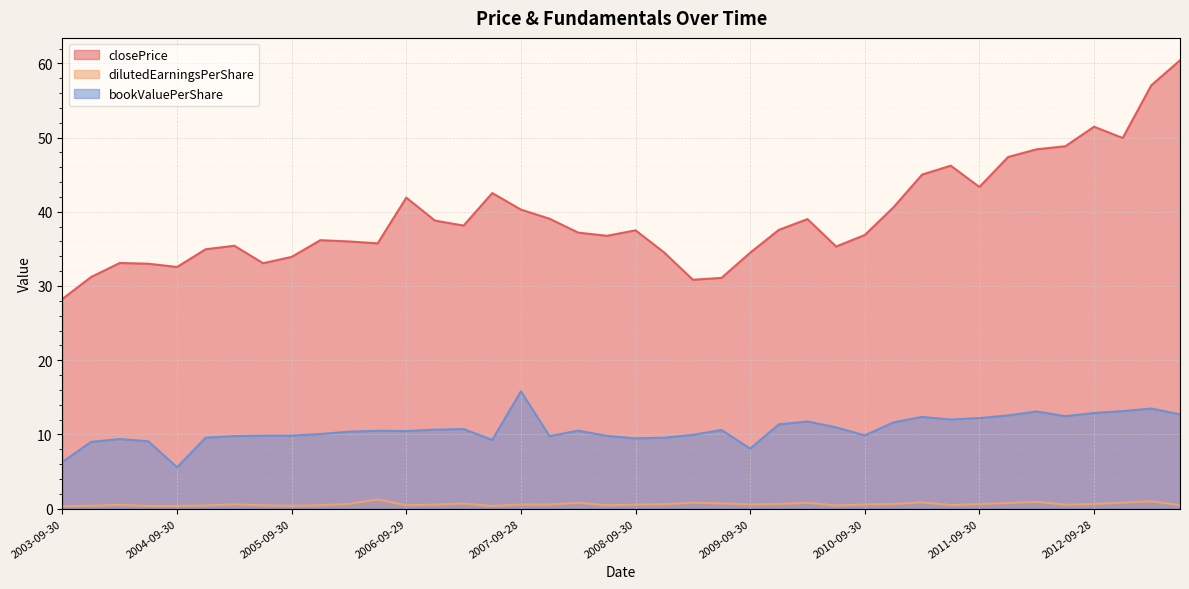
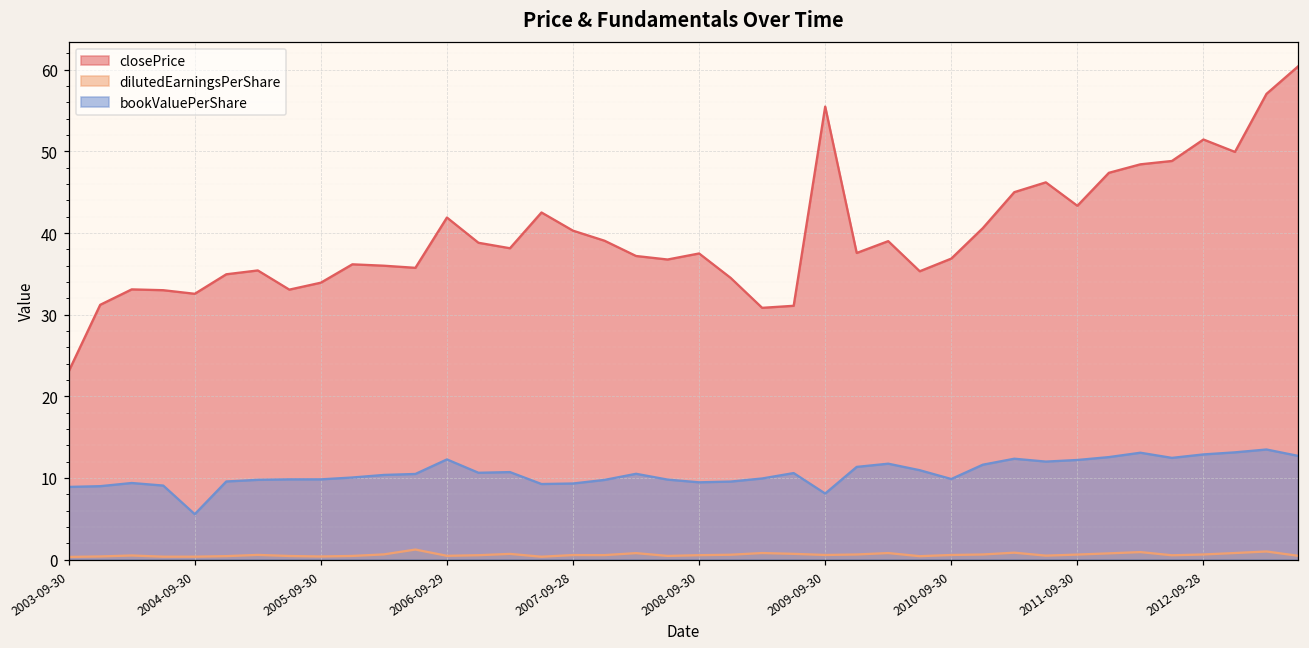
  {
    "closePrice": {
-     "2003-09-30": 28,
+     "2003-09-30": 23,
      "2004-09-30": 33,
      "2005-09-30": 34,
      "2006-09-29": 42,
      "2007-09-28": 40,
      "2008-09-30": 38,
-     "2009-09-30": 34,
+     "2009-09-30": 55,
      "2010-09-30": 37,
      "2011-09-30": 43,
      "2012-09-28": 51
    },
    "dilutedEarningsPerShare": {
      "2003-09-30": 0,
      "2004-09-30": 0,
      "2005-09-30": 0,
      "2006-09-29": 0,
      "2007-09-28": 1,
      "2008-09-30": 1,
      "2009-09-30": 1,
      "2010-09-30": 1,
      "2011-09-30": 1,
      "2012-09-28": 1
    },
    "bookValuePerShare": {
-     "2003-09-30": 6,
+     "2003-09-30": 9,
      "2004-09-30": 6,
      "2005-09-30": 10,
-     "2006-09-29": 10,
-     "2007-09-28": 16,
+     "2006-09-29": 12,
+     "2007-09-28": 9,
      "2008-09-30": 9,
      "2009-09-30": 8,
      "2010-09-30": 10,
      "2011-09-30": 12,
      "2012-09-28": 13
    }
  }
